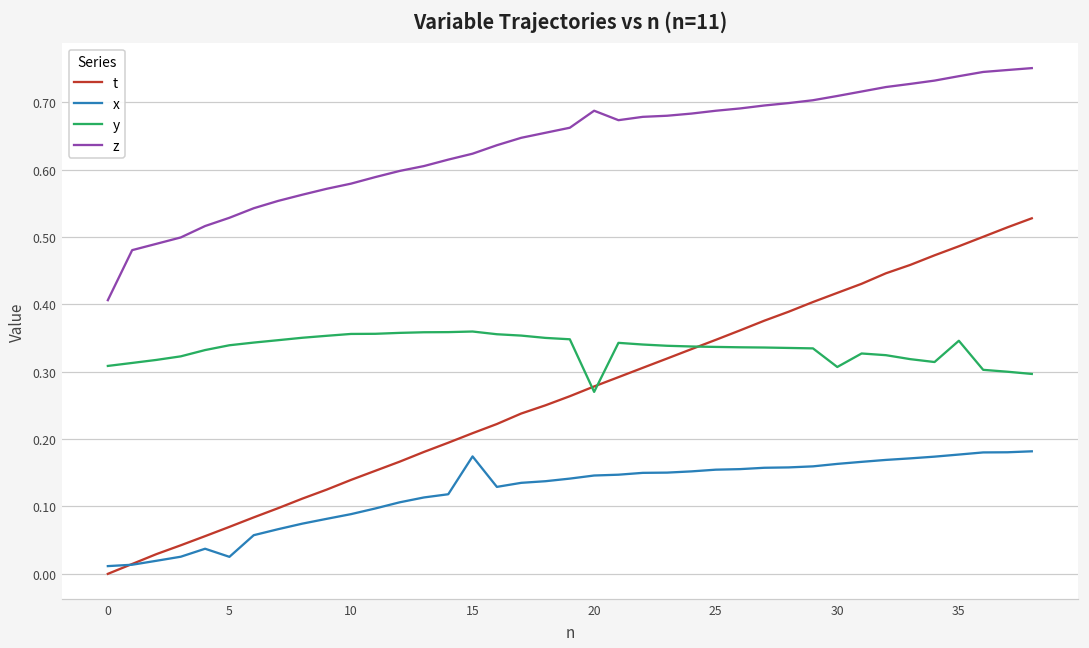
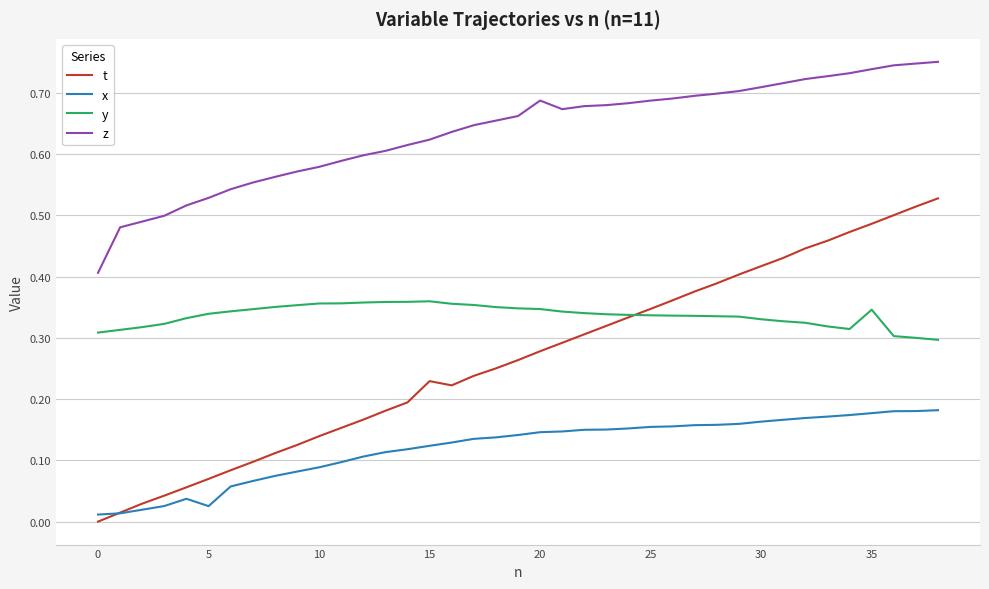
  {
    "t": {
      "0": 0.00,
      "5": 0.07,
      "10": 0.14,
-     "15": 0.21,
+     "15": 0.23,
      "20": 0.28,
      "25": 0.35,
      "30": 0.42,
      "35": 0.49
    },
    "x": {
      "0": 0.01,
      "5": 0.03,
      "10": 0.09,
-     "15": 0.17,
+     "15": 0.12,
      "20": 0.15,
      "25": 0.15,
      "30": 0.16,
      "35": 0.18
    },
    "y": {
      "0": 0.31,
      "5": 0.34,
      "10": 0.36,
      "15": 0.36,
-     "20": 0.27,
+     "20": 0.35,
      "25": 0.34,
-     "30": 0.31,
+     "30": 0.33,
      "35": 0.35
    },
    "z": {
      "0": 0.41,
      "5": 0.53,
      "10": 0.58,
      "15": 0.62,
      "20": 0.69,
      "25": 0.69,
      "30": 0.71,
      "35": 0.74
    }
  }
